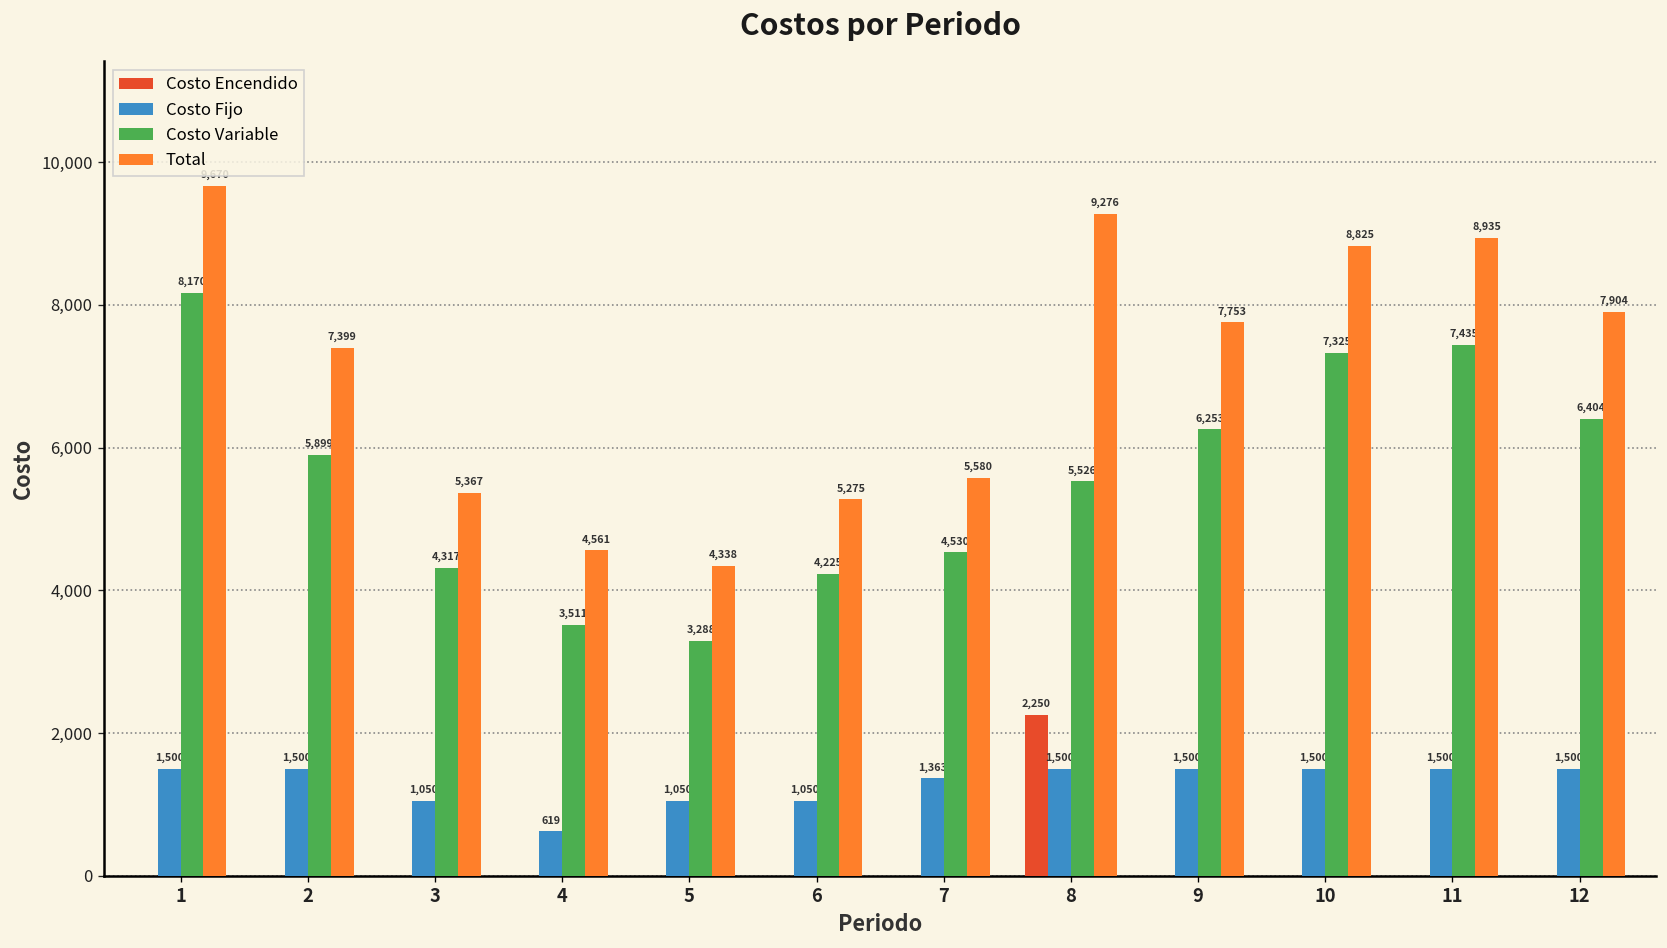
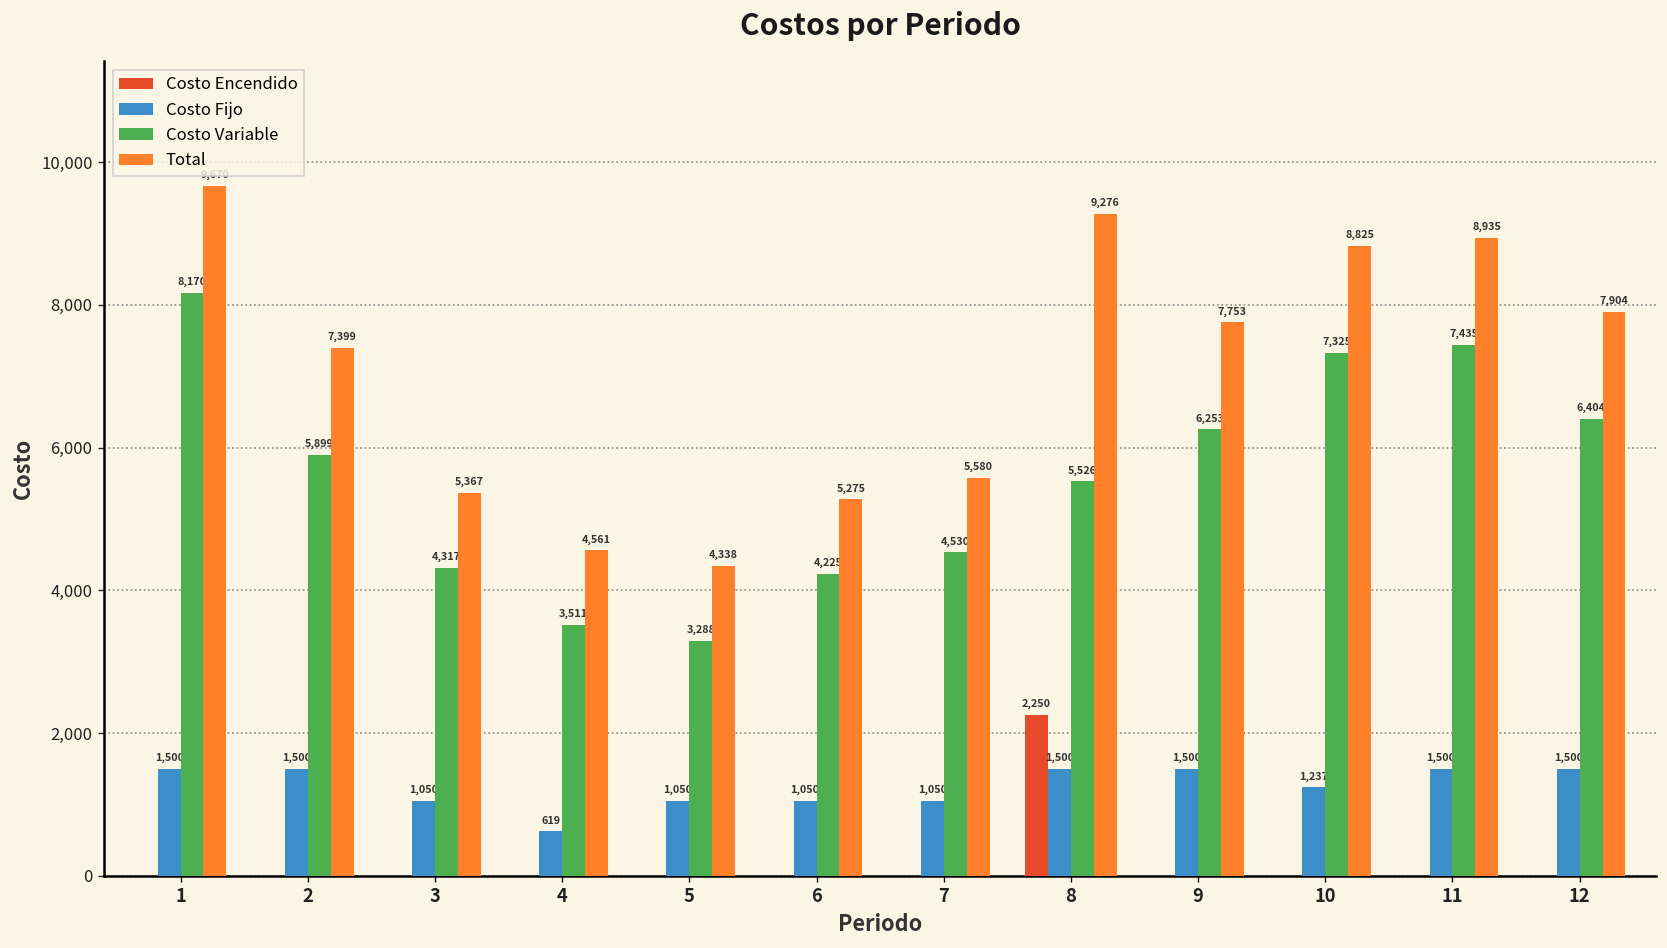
  {
    "Costo Fijo": {
      "1": "1,500",
      "2": "1,500",
      "3": "1,050",
      "4": "619",
      "5": "1,050",
      "6": "1,050",
-     "7": "1,363",
+     "7": "1,050",
      "8": "1,500",
      "9": "1,500",
-     "10": "1,500",
+     "10": "1,237",
      "11": "1,500",
      "12": "1,500"
    },
    "Costo Variable": {
      "1": "8,170",
      "2": "5,899",
      "3": "4,317",
      "4": "3,511",
      "5": "3,288",
      "6": "4,225",
      "7": "4,530",
      "8": "5,526",
      "9": "6,253",
      "10": "7,325",
      "11": "7,435",
      "12": "6,404"
    }
  }
